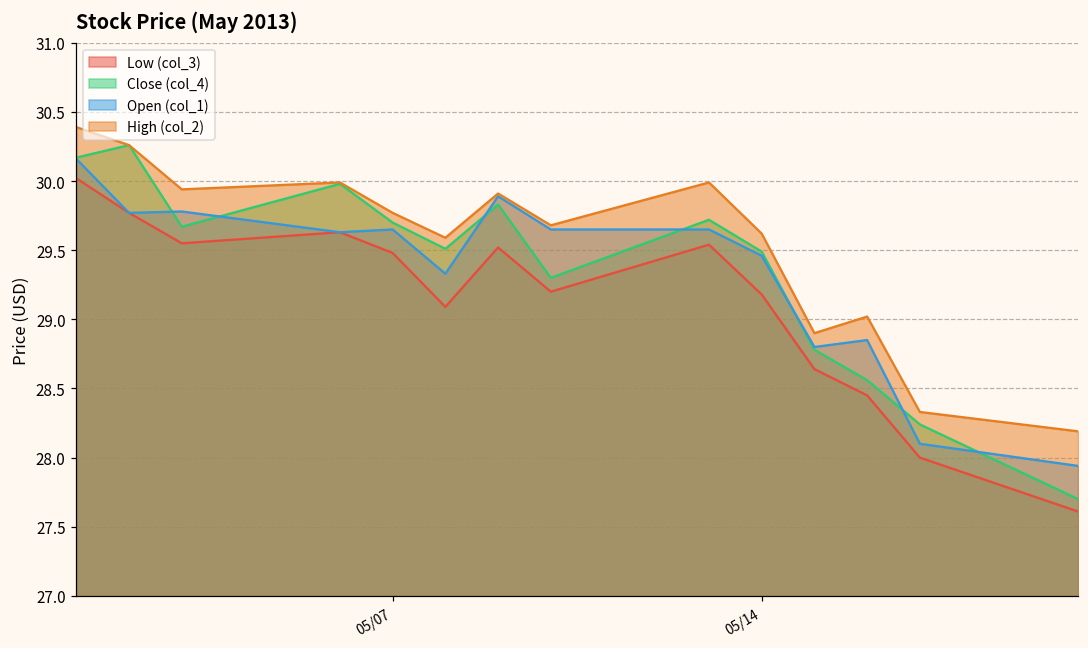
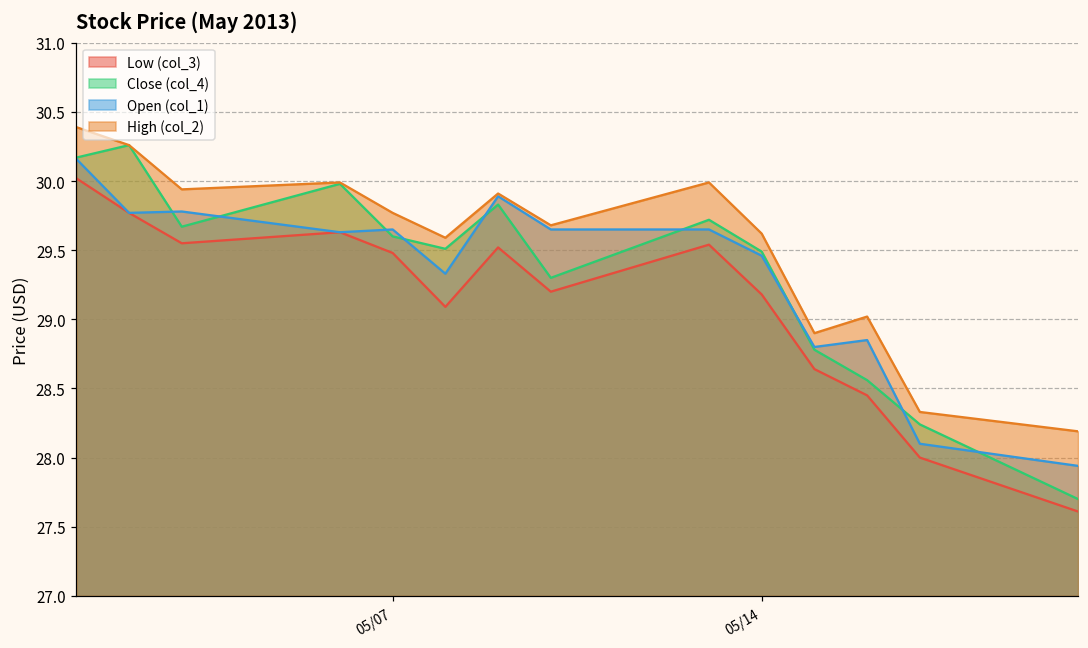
  {
    "Close (col_4)": {
-     "05/07": 29.7,
+     "05/07": 29.6,
      "05/14": 29.5
    },
    "Open (col_1)": {
      "05/07": 29.65,
      "05/14": 29.46
    }
  }
